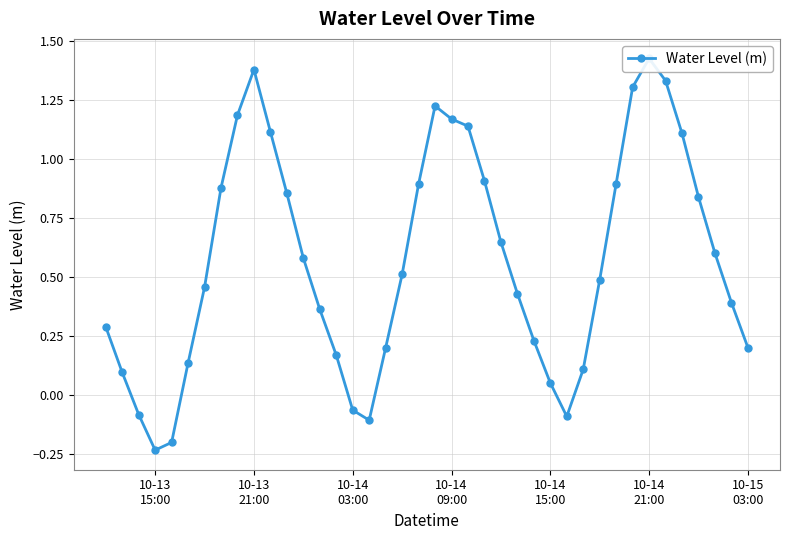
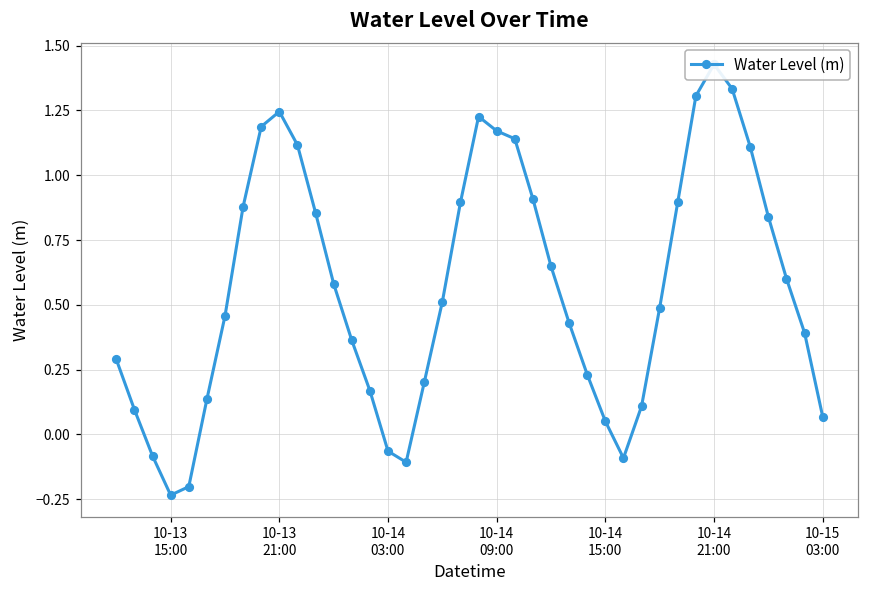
  {
    "10-13 15:00": -0.23,
-   "10-13 21:00": 1.38,
+   "10-13 21:00": 1.25,
    "10-14 03:00": -0.06,
    "10-14 09:00": 1.17,
    "10-14 15:00": 0.05,
-   "10-15 03:00": 0.20
+   "10-15 03:00": 0.07
  }
